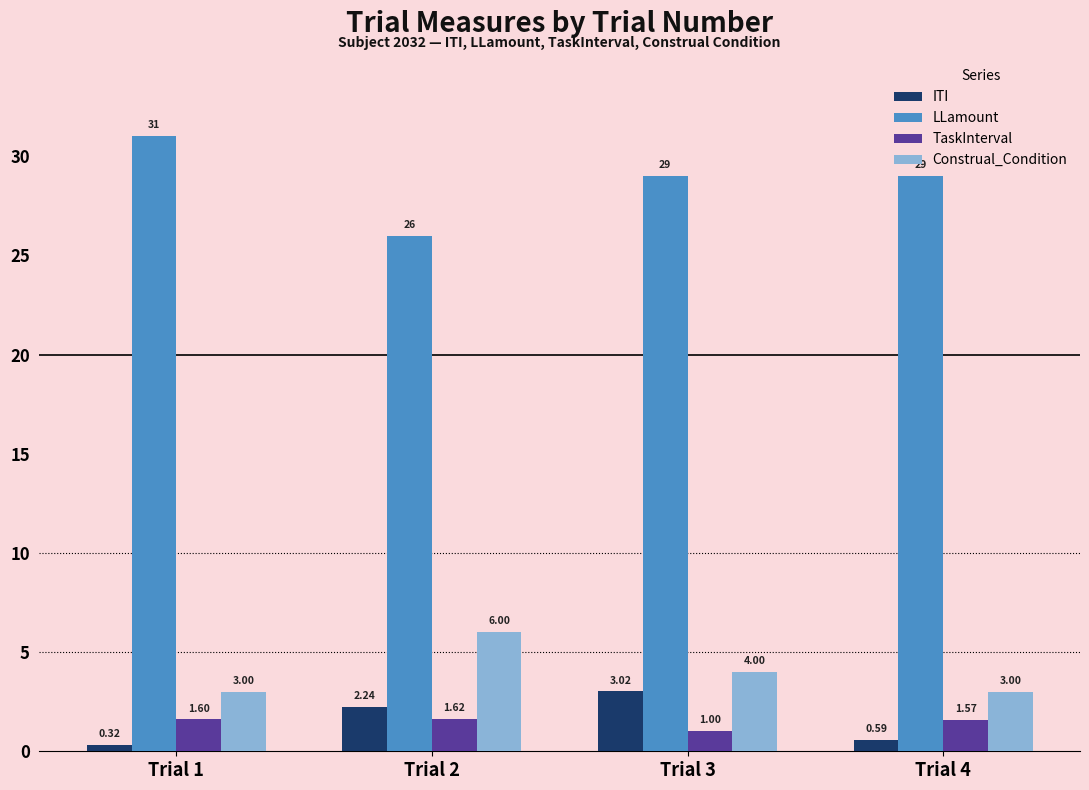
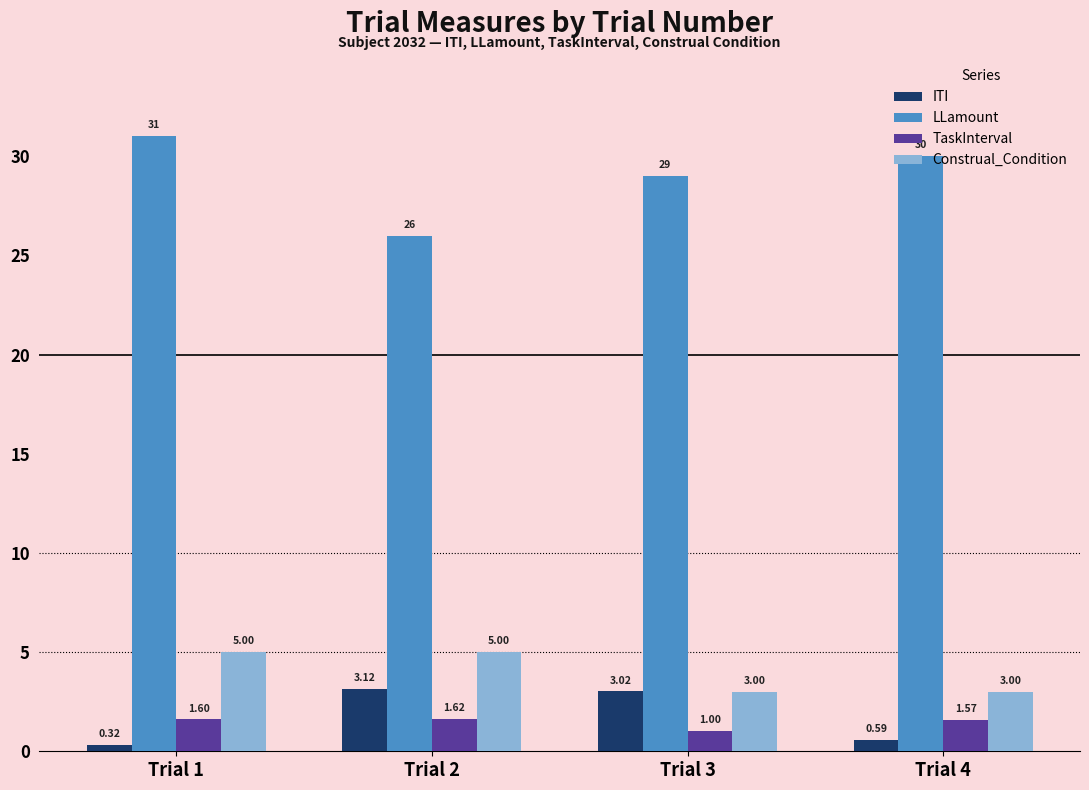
  {
    "ITI": {
      "Trial 1": 0.32,
-     "Trial 2": 2.24,
+     "Trial 2": 3.12,
      "Trial 3": 3.02,
      "Trial 4": 0.59
    },
    "LLamount": {
      "Trial 1": 31,
      "Trial 2": 26,
      "Trial 3": 29,
-     "Trial 4": 29
+     "Trial 4": 30
    },
    "TaskInterval": {
      "Trial 1": 1.60,
      "Trial 2": 1.62,
      "Trial 3": 1.00,
      "Trial 4": 1.57
    },
    "Construal_Condition": {
-     "Trial 1": 3.00,
-     "Trial 2": 6.00,
-     "Trial 3": 4.00,
+     "Trial 1": 5.00,
+     "Trial 2": 5.00,
+     "Trial 3": 3.00,
      "Trial 4": 3.00
    }
  }
